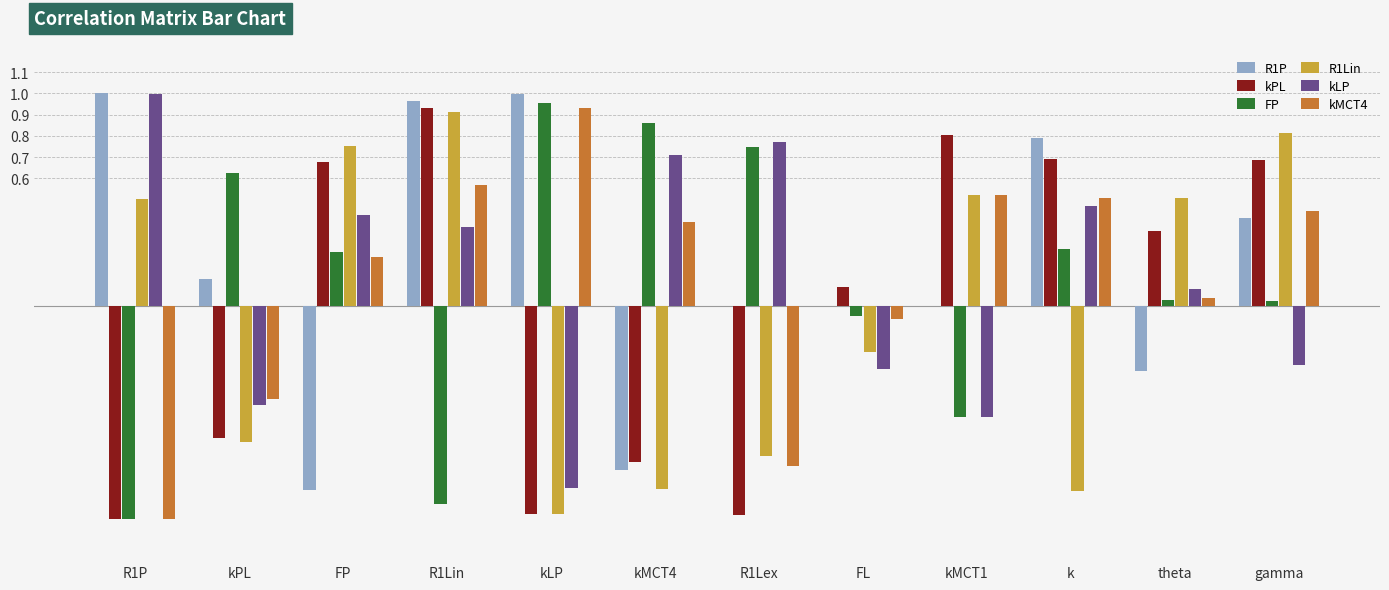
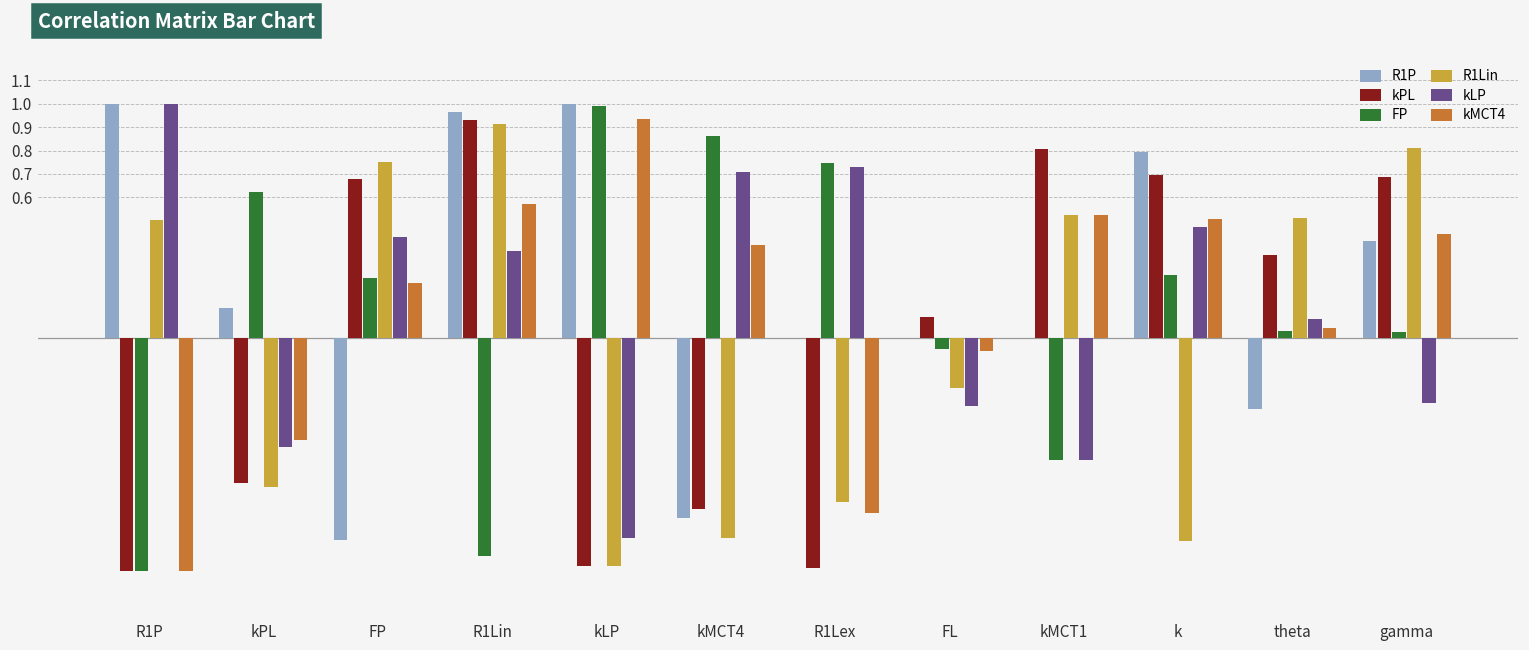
  {
    "R1P": {
      "R1P": 1.00,
      "kPL": 0.12,
      "FP": -0.87,
      "R1Lin": 0.97,
      "kLP": 1.00,
      "kMCT4": -0.77,
      "k": 0.79,
      "theta": -0.30,
      "gamma": 0.41
    },
    "kPL": {
      "R1P": -1.00,
      "kPL": -0.62,
      "FP": 0.68,
      "R1Lin": 0.93,
      "kLP": -0.98,
      "kMCT4": -0.73,
      "R1Lex": -0.98,
      "FL": 0.09,
      "kMCT1": 0.80,
      "k": 0.69,
      "theta": 0.35,
      "gamma": 0.69
    },
    "FP": {
      "R1P": -1.00,
      "kPL": 0.62,
      "FP": 0.25,
      "R1Lin": -0.93,
-     "kLP": 0.95,
+     "kLP": 0.99,
      "kMCT4": 0.86,
      "R1Lex": 0.75,
      "FL": -0.05,
      "kMCT1": -0.52,
      "k": 0.27,
      "theta": 0.03,
      "gamma": 0.02
    },
    "kLP": {
      "R1P": 1.00,
      "kPL": -0.47,
      "FP": 0.43,
      "R1Lin": 0.37,
      "kLP": -0.86,
      "kMCT4": 0.71,
-     "R1Lex": 0.77,
+     "R1Lex": 0.73,
      "FL": -0.29,
      "kMCT1": -0.52,
      "k": 0.47,
      "theta": 0.08,
      "gamma": -0.28
    }
  }
